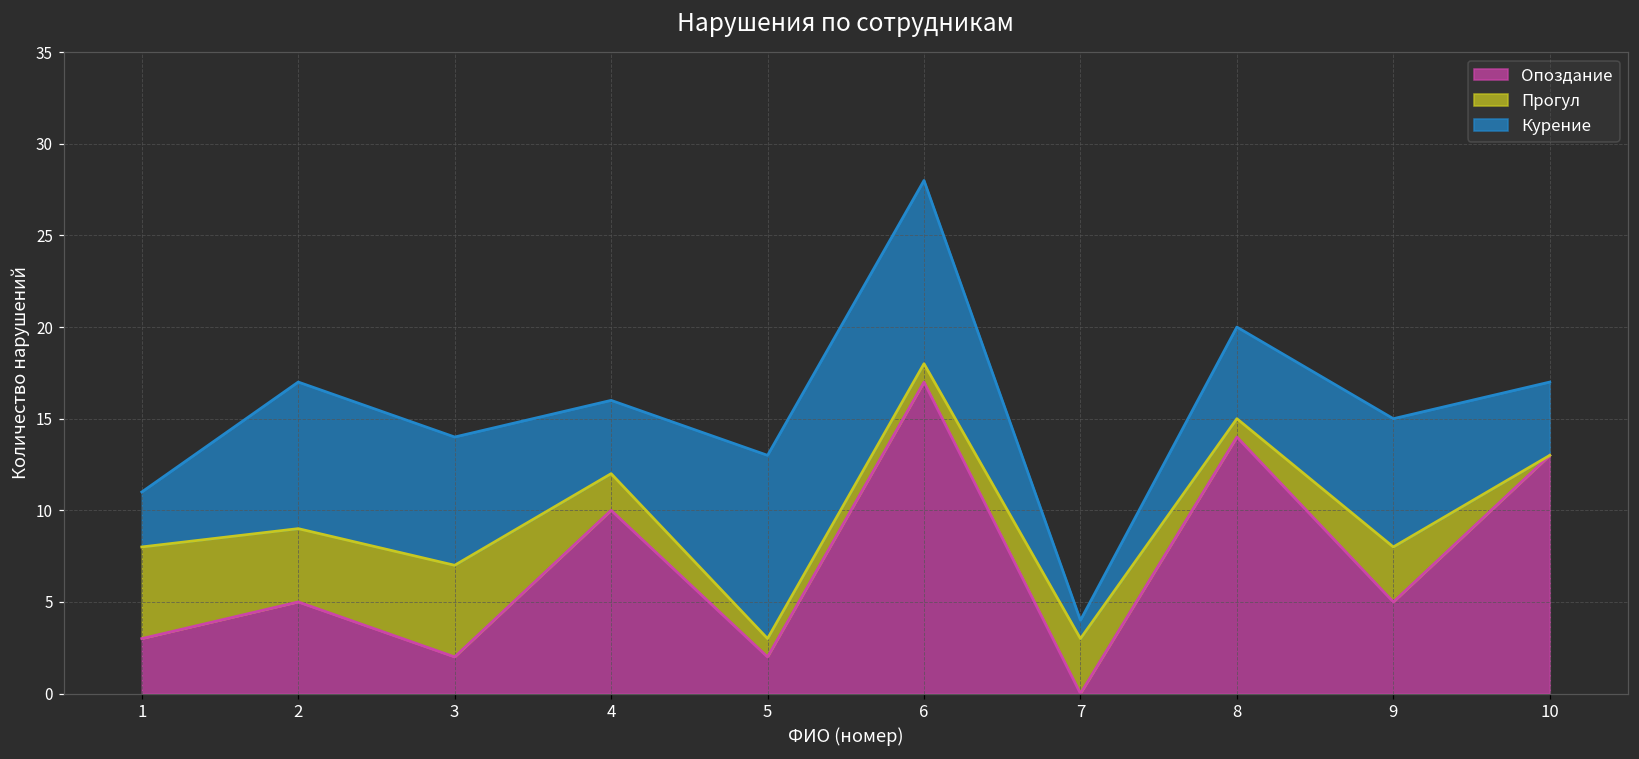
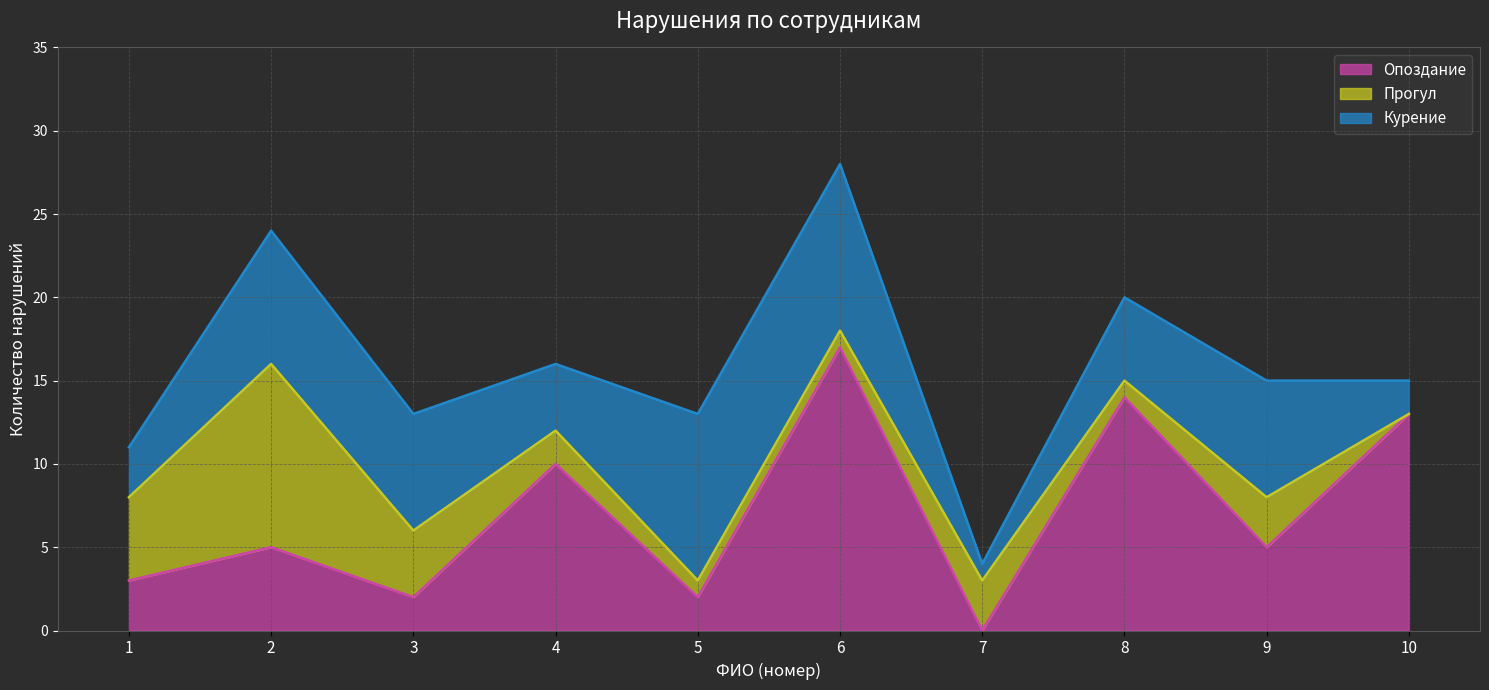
  {
    "Опоздание": {
      "1": 3,
      "2": 5,
      "3": 2,
      "4": 10,
      "5": 2,
      "6": 17,
      "7": 0,
      "8": 14,
      "9": 5
    },
    "Прогул": {
      "1": 5,
-     "2": 4,
-     "3": 5,
+     "2": 11,
+     "3": 4,
      "4": 2,
      "5": 1,
      "6": 1,
      "7": 3,
      "8": 1,
      "9": 3
    },
    "Курение": {
      "1": 3,
      "2": 8,
      "3": 7,
      "4": 4,
      "5": 10,
      "6": 10,
      "7": 1,
      "8": 5,
      "9": 7,
-     "10": 4
+     "10": 2
    }
  }
